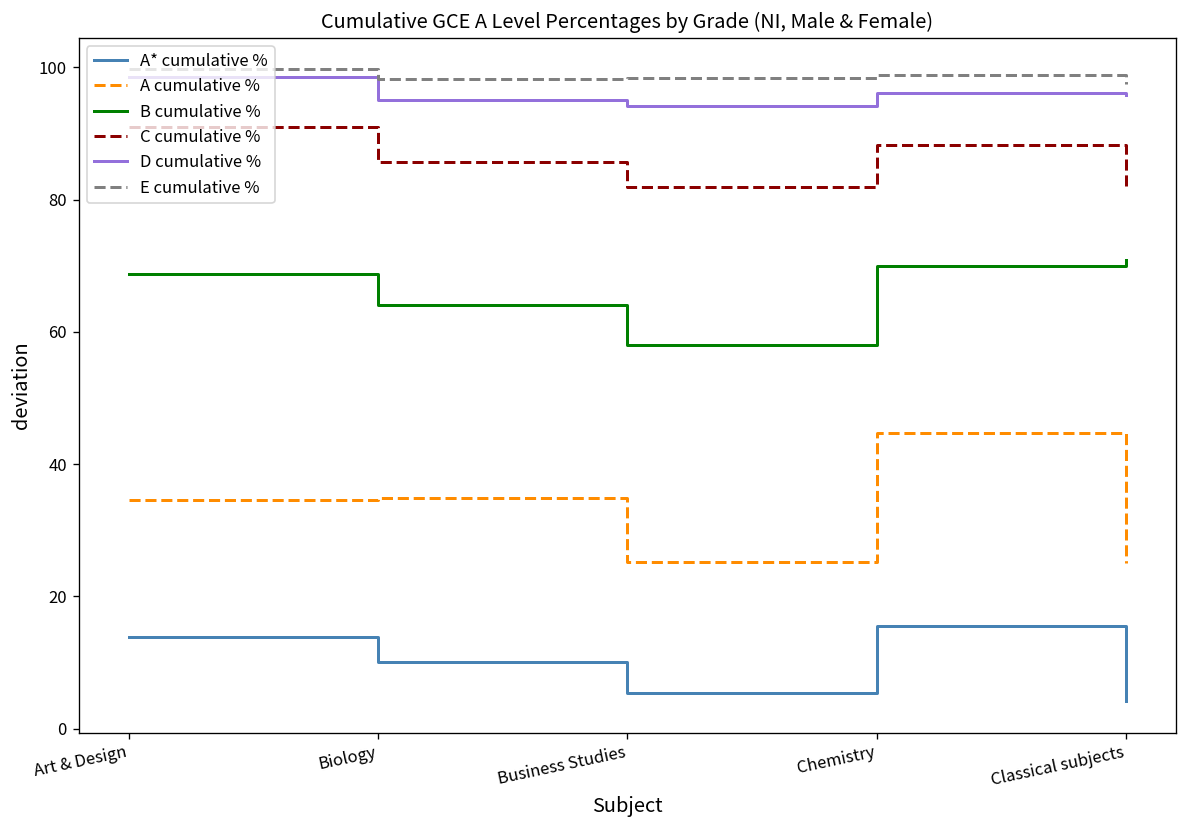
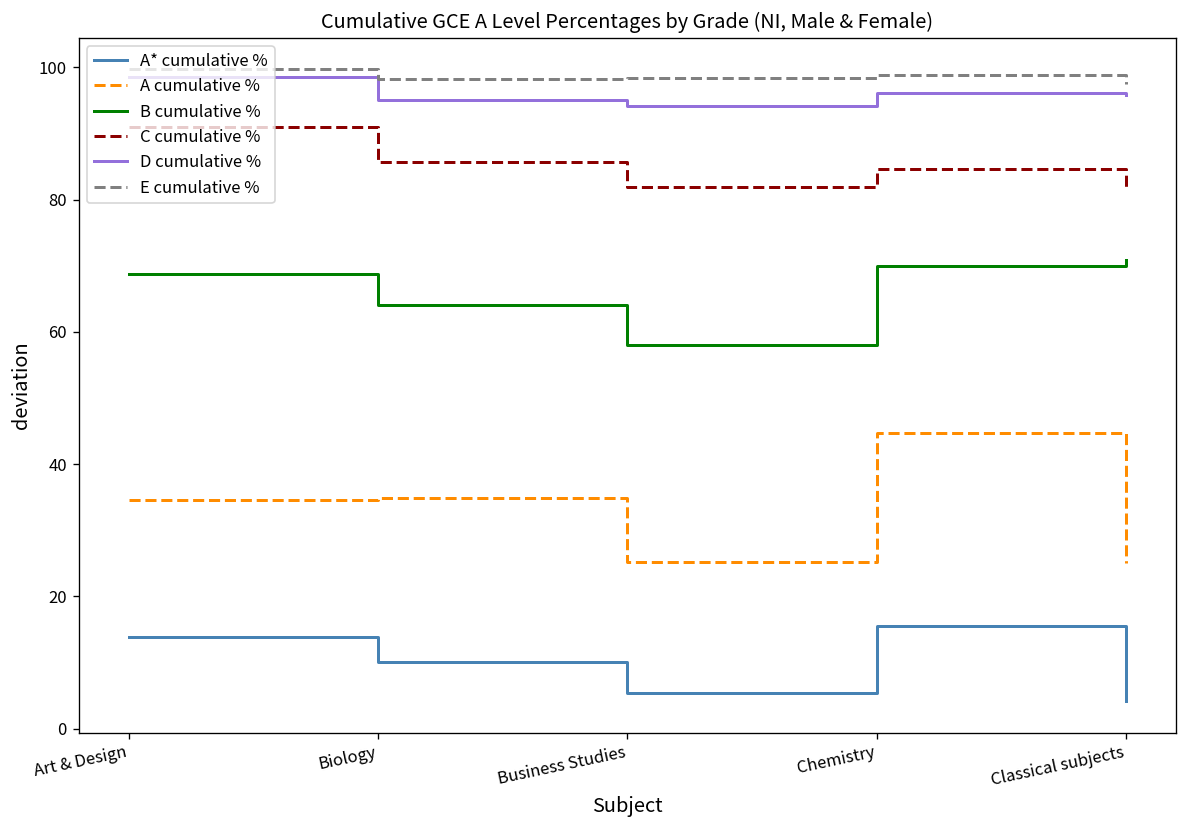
  {
    "A* cumulative %": {
      "Art & Design": 14,
      "Biology": 10,
      "Business Studies": 5,
      "Chemistry": 15,
      "Classical subjects": 4
    },
    "A cumulative %": {
      "Art & Design": 35,
      "Biology": 35,
      "Business Studies": 25,
      "Chemistry": 45,
      "Classical subjects": 25
    },
    "B cumulative %": {
      "Art & Design": 69,
      "Biology": 64,
      "Business Studies": 58,
      "Chemistry": 70,
      "Classical subjects": 71
    },
    "C cumulative %": {
      "Biology": 86,
      "Business Studies": 82,
-     "Chemistry": 88,
+     "Chemistry": 85,
      "Classical subjects": 82
    },
    "D cumulative %": {
      "Biology": 95,
      "Business Studies": 94,
      "Chemistry": 96,
      "Classical subjects": 96
    },
    "E cumulative %": {
      "Biology": 98,
      "Business Studies": 98,
      "Chemistry": 99,
      "Classical subjects": 97
    }
  }
